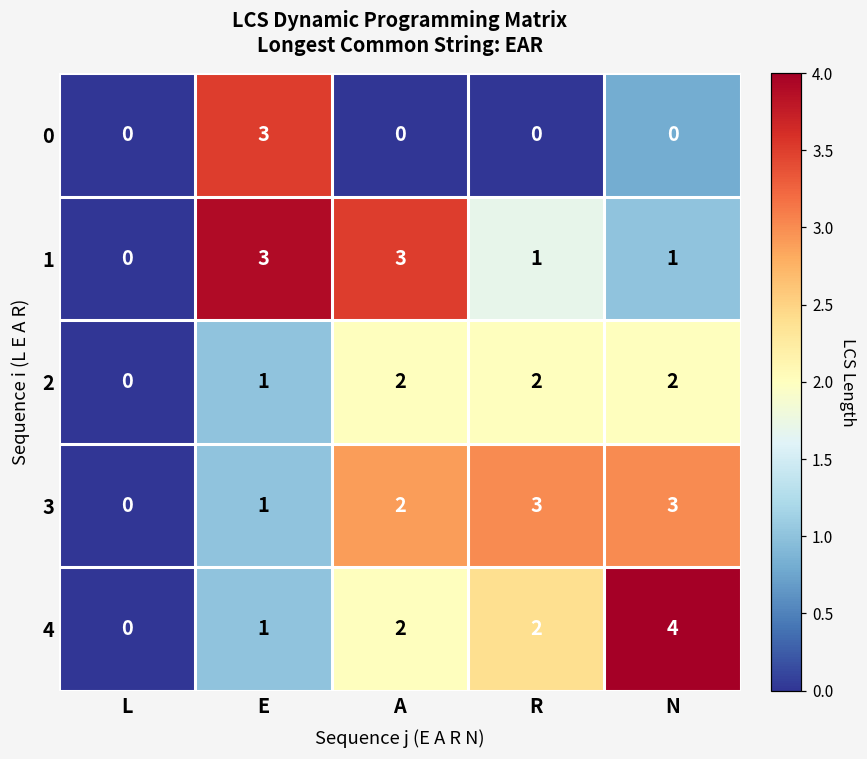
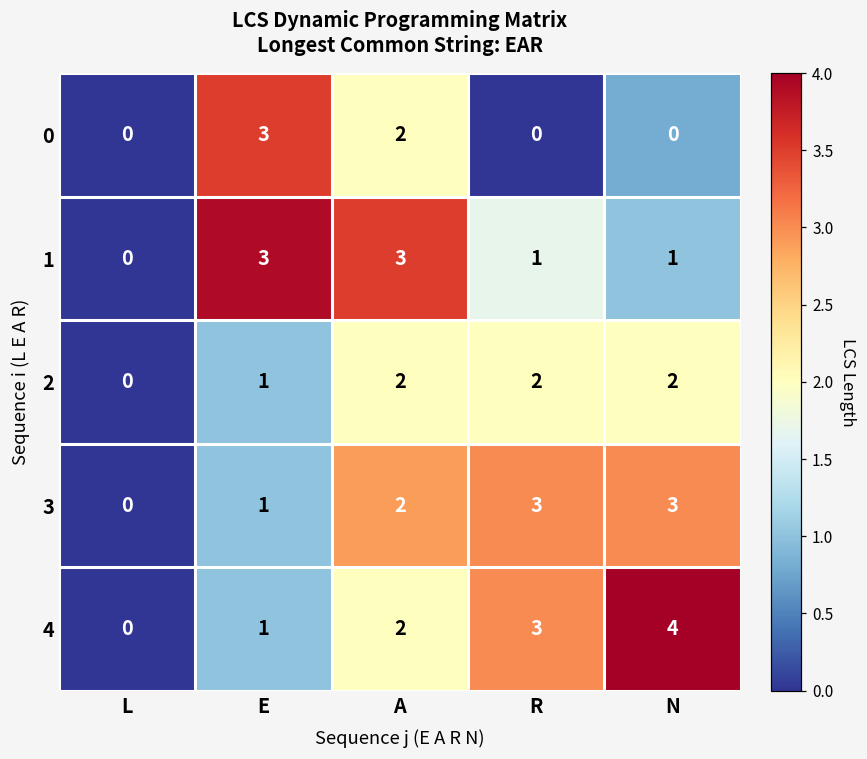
  {
    "0": {
      "L": 0,
      "E": 3,
-     "A": 0,
+     "A": 2,
      "R": 0,
      "N": 0
    },
    "1": {
      "L": 0,
      "E": 3,
      "A": 3,
      "R": 1,
      "N": 1
    },
    "2": {
      "L": 0,
      "E": 1,
      "A": 2,
      "R": 2,
      "N": 2
    },
    "3": {
      "L": 0,
      "E": 1,
      "A": 2,
      "R": 3,
      "N": 3
    },
    "4": {
      "L": 0,
      "E": 1,
      "A": 2,
-     "R": 2,
+     "R": 3,
      "N": 4
    }
  }
